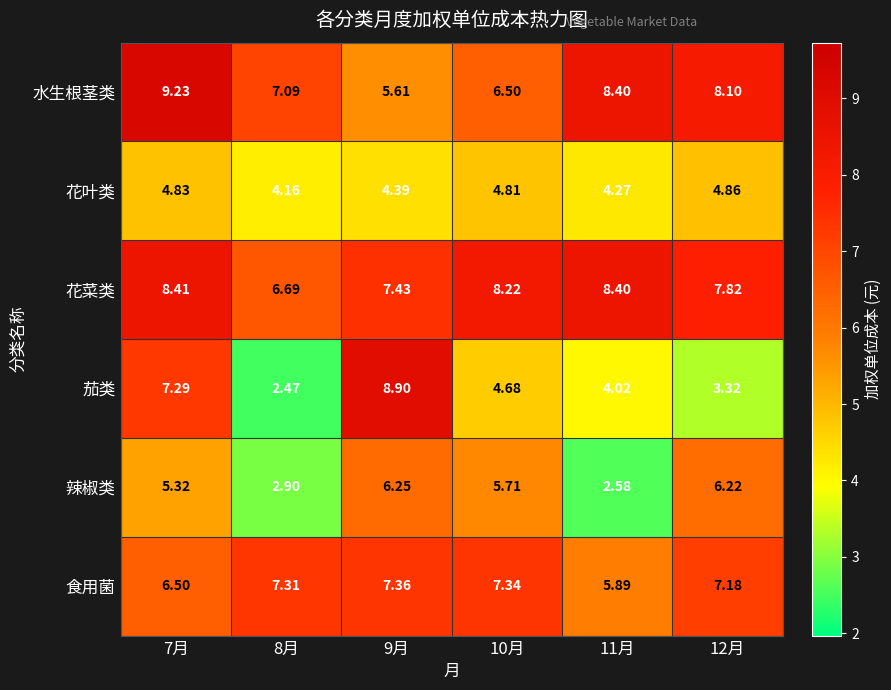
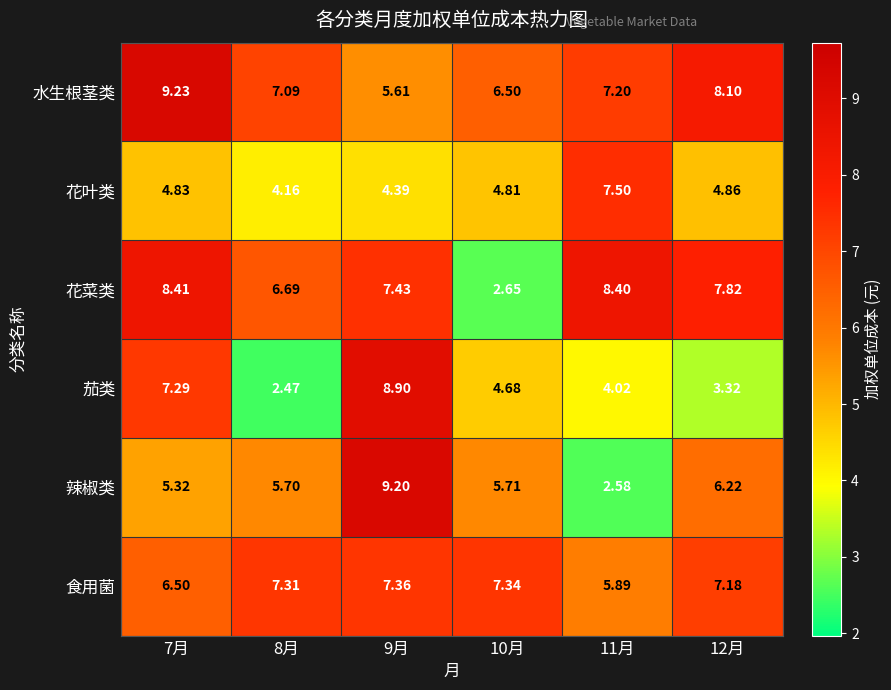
  {
    "水生根茎类": {
      "7月": 9.23,
      "8月": 7.09,
      "9月": 5.61,
      "10月": 6.50,
-     "11月": 8.40,
+     "11月": 7.20,
      "12月": 8.10
    },
    "花叶类": {
      "7月": 4.83,
      "8月": 4.16,
      "9月": 4.39,
      "10月": 4.81,
-     "11月": 4.27,
+     "11月": 7.50,
      "12月": 4.86
    },
    "花菜类": {
      "7月": 8.41,
      "8月": 6.69,
      "9月": 7.43,
-     "10月": 8.22,
+     "10月": 2.65,
      "11月": 8.40,
      "12月": 7.82
    },
    "茄类": {
      "7月": 7.29,
      "8月": 2.47,
      "9月": 8.90,
      "10月": 4.68,
      "11月": 4.02,
      "12月": 3.32
    },
    "辣椒类": {
      "7月": 5.32,
-     "8月": 2.90,
-     "9月": 6.25,
+     "8月": 5.70,
+     "9月": 9.20,
      "10月": 5.71,
      "11月": 2.58,
      "12月": 6.22
    },
    "食用菌": {
      "7月": 6.50,
      "8月": 7.31,
      "9月": 7.36,
      "10月": 7.34,
      "11月": 5.89,
      "12月": 7.18
    }
  }
